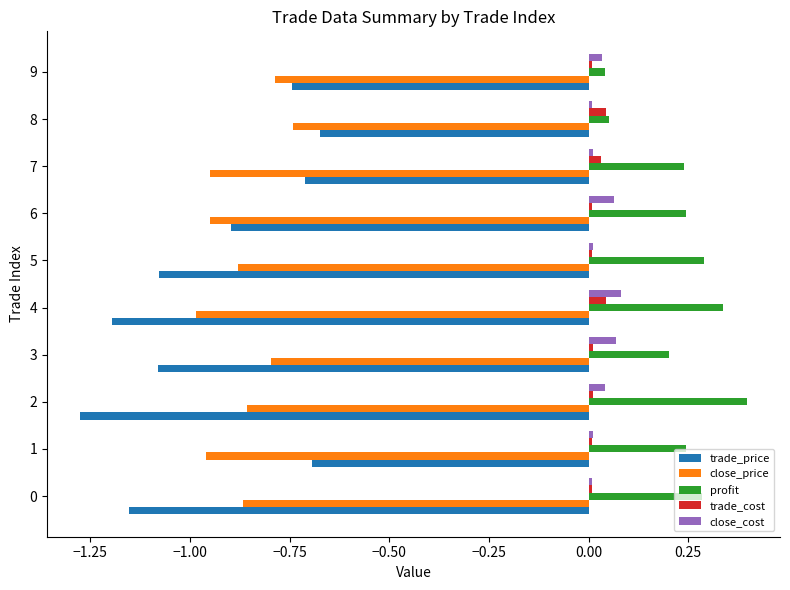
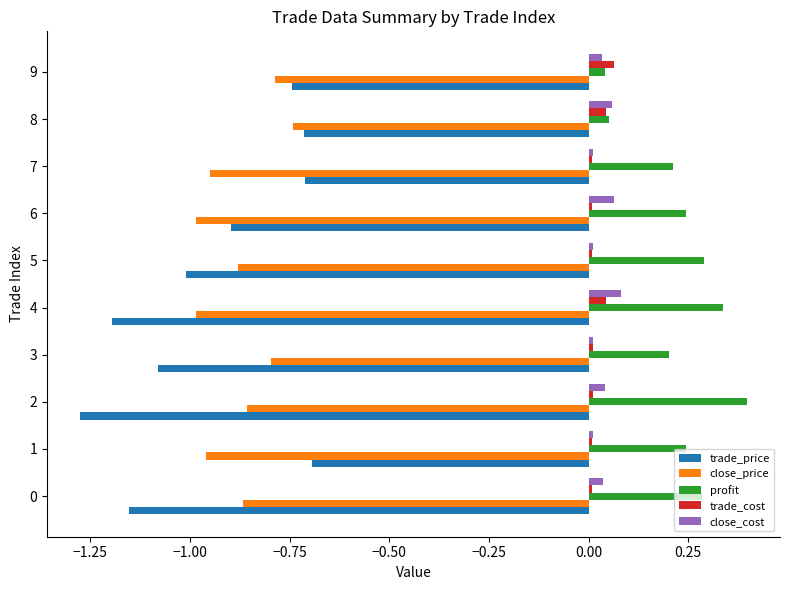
  {
    "trade_price": {
      "9": -0.74,
-     "8": -0.67,
+     "8": -0.71,
      "7": -0.71,
      "6": -0.90,
-     "5": -1.08,
+     "5": -1.01,
      "4": -1.19,
      "3": -1.08,
      "2": -1.27,
      "1": -0.69,
      "0": -1.15
    },
    "close_price": {
      "9": -0.79,
      "8": -0.74,
      "7": -0.95,
-     "6": -0.95,
+     "6": -0.98,
      "5": -0.88,
      "4": -0.99,
      "3": -0.80,
      "2": -0.86,
      "1": -0.96,
      "0": -0.87
    },
    "profit": {
      "9": 0.04,
      "8": 0.05,
-     "7": 0.24,
+     "7": 0.21,
      "6": 0.25,
      "5": 0.29,
      "4": 0.34,
      "3": 0.20,
      "2": 0.40,
      "1": 0.24
    },
    "trade_cost": {
-     "9": 0.01,
+     "9": 0.06,
      "8": 0.04,
-     "7": 0.03,
+     "7": 0.01,
      "6": 0.01,
      "5": 0.01,
      "4": 0.04,
      "3": 0.01,
      "2": 0.01,
      "1": 0.01,
      "0": 0.01
    },
    "close_cost": {
      "9": 0.03,
-     "8": 0.01,
+     "8": 0.06,
      "7": 0.01,
      "6": 0.06,
      "5": 0.01,
      "4": 0.08,
-     "3": 0.07,
+     "3": 0.01,
      "2": 0.04,
      "1": 0.01,
-     "0": 0.01
+     "0": 0.04
    }
  }
